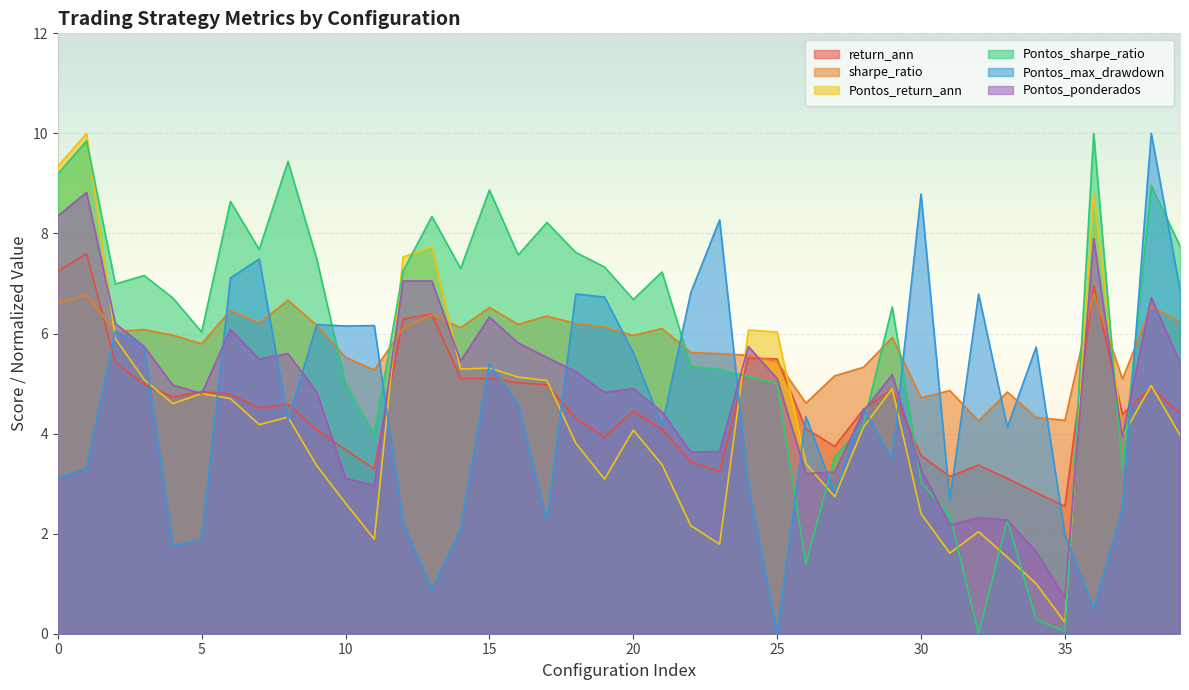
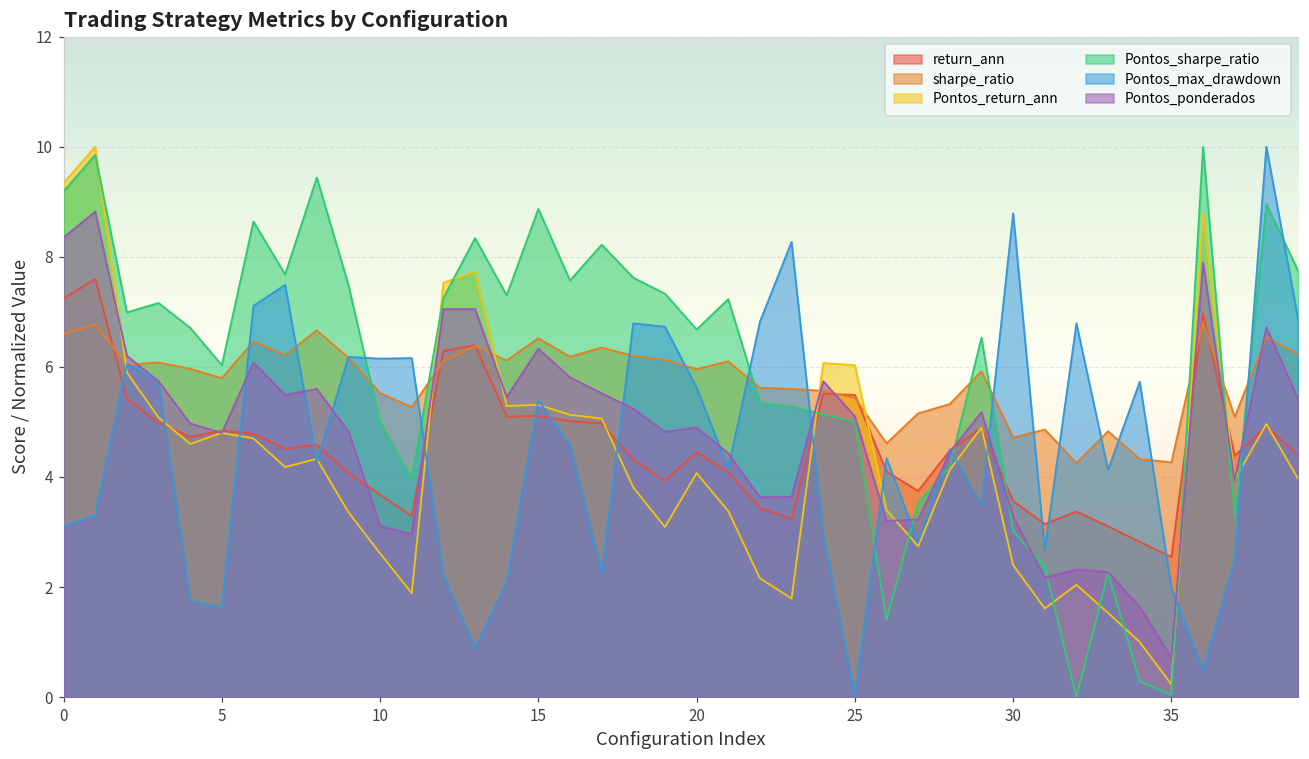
  {
    "Pontos_return_ann": {
      "0": 9.3,
      "10": 2.6,
      "15": 5.3,
      "20": 4.1,
      "25": 6.0,
      "30": 2.4,
      "35": 0.2
    },
    "Pontos_sharpe_ratio": {
      "0": 9.2,
      "5": 6.0,
      "10": 5.0,
      "15": 8.9,
      "20": 6.7,
      "25": 5.0,
      "30": 3.0,
      "35": 0.0
    },
    "Pontos_max_drawdown": {
      "0": 3.1,
-     "5": 1.9,
+     "5": 1.6,
      "10": 6.2,
      "15": 5.4,
      "20": 5.6,
      "25": 0.0,
      "30": 8.8,
      "35": 2.0
    },
    "Pontos_ponderados": {
      "0": 8.4,
      "10": 3.1,
      "15": 6.3,
      "20": 4.9,
      "25": 5.1,
      "30": 3.3,
      "35": 0.7
    }
  }
